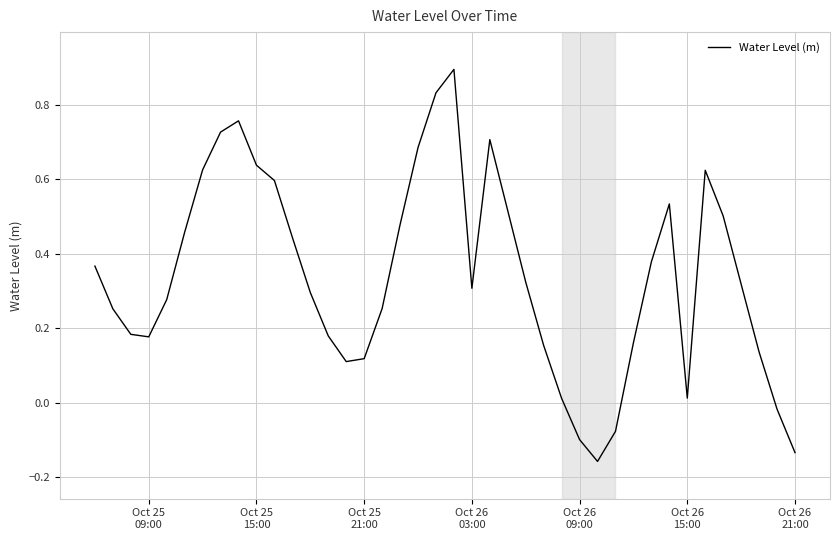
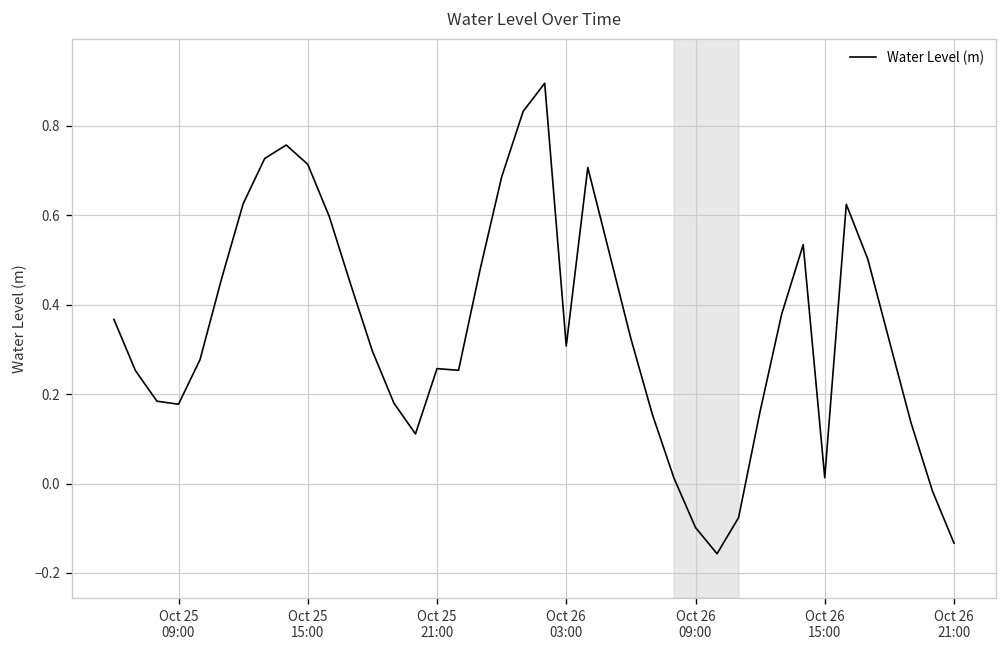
  {
    "Oct 25 09:00": 0.18,
-   "Oct 25 15:00": 0.64,
-   "Oct 25 21:00": 0.12,
+   "Oct 25 15:00": 0.71,
+   "Oct 25 21:00": 0.26,
    "Oct 26 03:00": 0.31,
    "Oct 26 09:00": -0.10,
    "Oct 26 15:00": 0.01,
    "Oct 26 21:00": -0.13
  }
